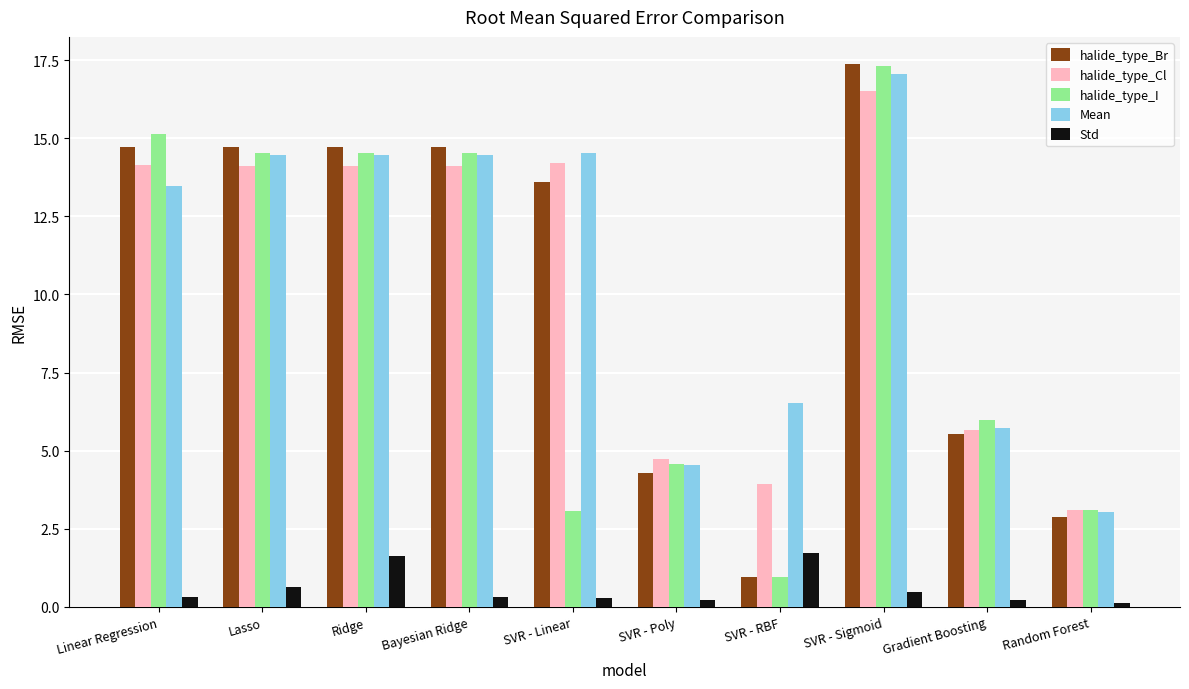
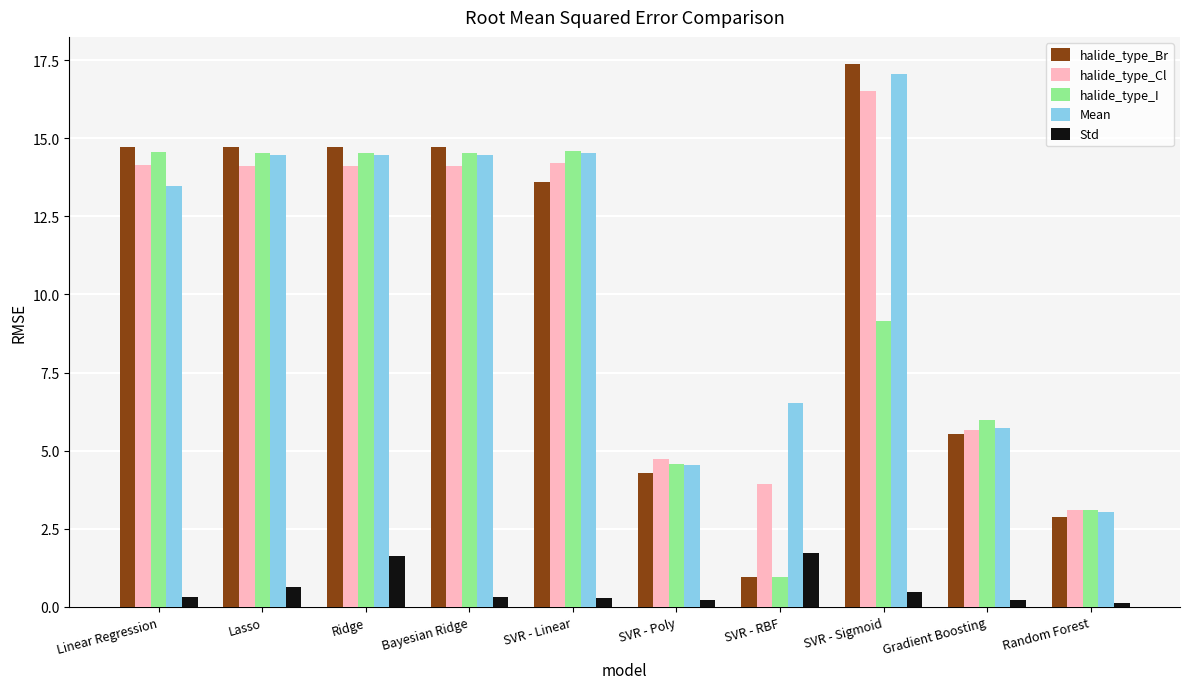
  {
    "halide_type_Br": {
      "Linear Regression": 14.7,
      "Lasso": 14.7,
      "Ridge": 14.7,
      "Bayesian Ridge": 14.7,
      "SVR - Linear": 13.6,
      "SVR - Poly": 4.3,
      "SVR - RBF": 1.0,
      "SVR - Sigmoid": 17.4,
      "Gradient Boosting": 5.5,
      "Random Forest": 2.9
    },
    "halide_type_Cl": {
      "Linear Regression": 14.1,
      "Lasso": 14.1,
      "Ridge": 14.1,
      "Bayesian Ridge": 14.1,
      "SVR - Linear": 14.2,
      "SVR - Poly": 4.7,
      "SVR - RBF": 3.9,
      "SVR - Sigmoid": 16.5,
      "Gradient Boosting": 5.7,
      "Random Forest": 3.1
    },
    "halide_type_I": {
-     "Linear Regression": 15.2,
+     "Linear Regression": 14.6,
      "Lasso": 14.5,
      "Ridge": 14.5,
      "Bayesian Ridge": 14.5,
-     "SVR - Linear": 3.1,
+     "SVR - Linear": 14.6,
      "SVR - Poly": 4.6,
      "SVR - RBF": 1.0,
-     "SVR - Sigmoid": 17.3,
+     "SVR - Sigmoid": 9.2,
      "Gradient Boosting": 6.0,
      "Random Forest": 3.1
    },
    "Mean": {
      "Linear Regression": 13.5,
      "Lasso": 14.5,
      "Ridge": 14.5,
      "Bayesian Ridge": 14.5,
      "SVR - Linear": 14.5,
      "SVR - Poly": 4.5,
      "SVR - RBF": 6.5,
      "SVR - Sigmoid": 17.1,
      "Gradient Boosting": 5.7,
      "Random Forest": 3.0
    },
    "Std": {
      "Linear Regression": 0.3,
      "Lasso": 0.6,
      "Ridge": 1.6,
      "Bayesian Ridge": 0.3,
      "SVR - Linear": 0.3,
      "SVR - Poly": 0.2,
      "SVR - RBF": 1.7,
      "SVR - Sigmoid": 0.5,
      "Gradient Boosting": 0.2,
      "Random Forest": 0.1
    }
  }
